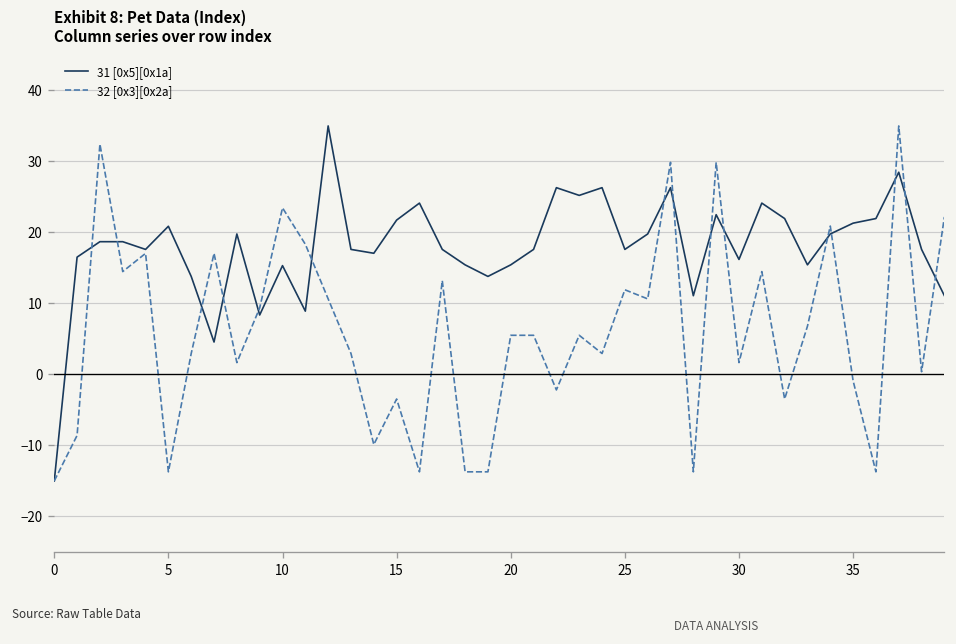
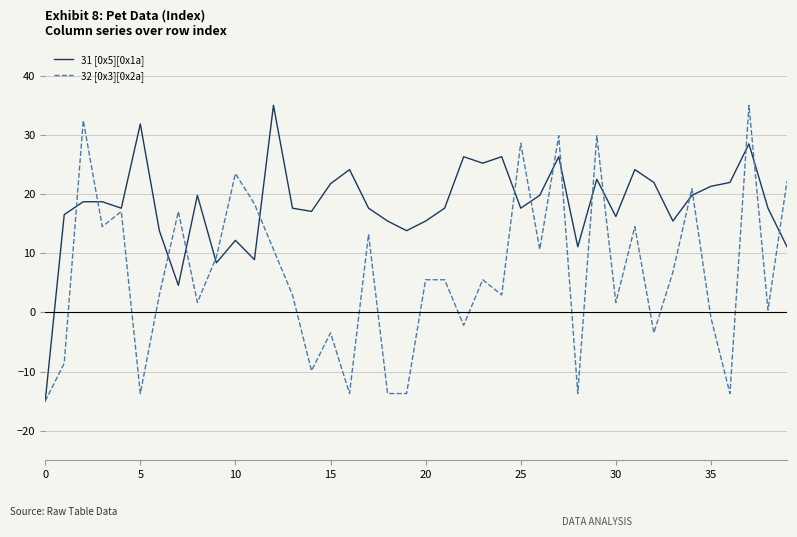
  {
    "31 [0x5][0x1a]": {
-     "5": 21,
-     "10": 15,
+     "5": 32,
+     "10": 12,
      "15": 22,
      "20": 15,
      "25": 18,
      "30": 16,
      "35": 21
    },
    "32 [0x3][0x2a]": {
      "5": -14,
      "10": 23,
      "15": -3,
      "20": 6,
-     "25": 12,
+     "25": 29,
      "30": 2,
      "35": -1
    }
  }
